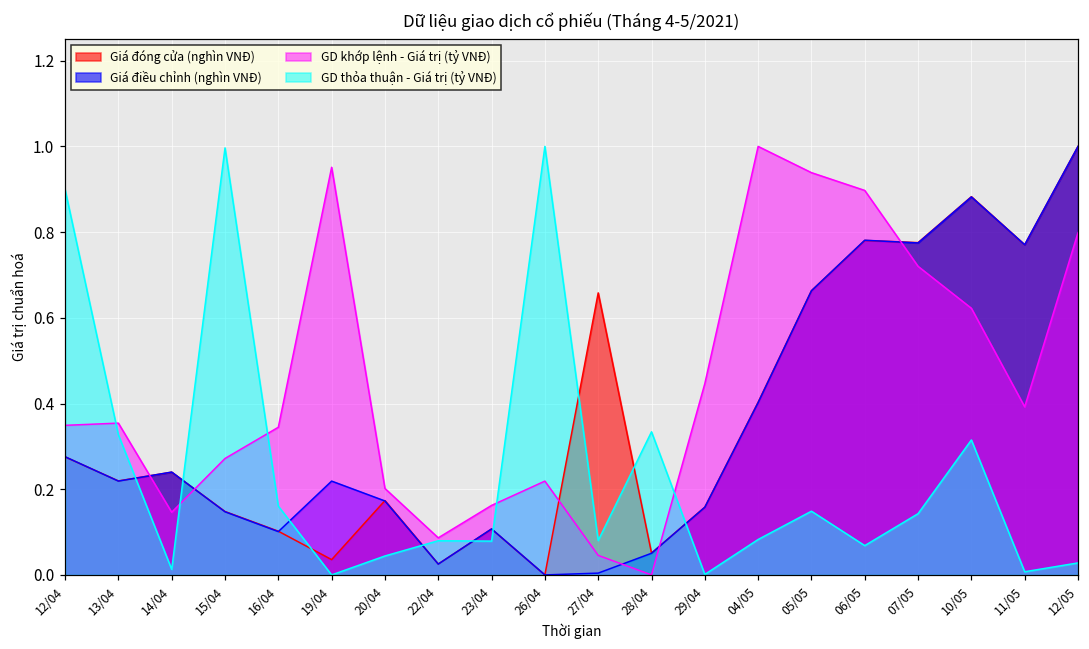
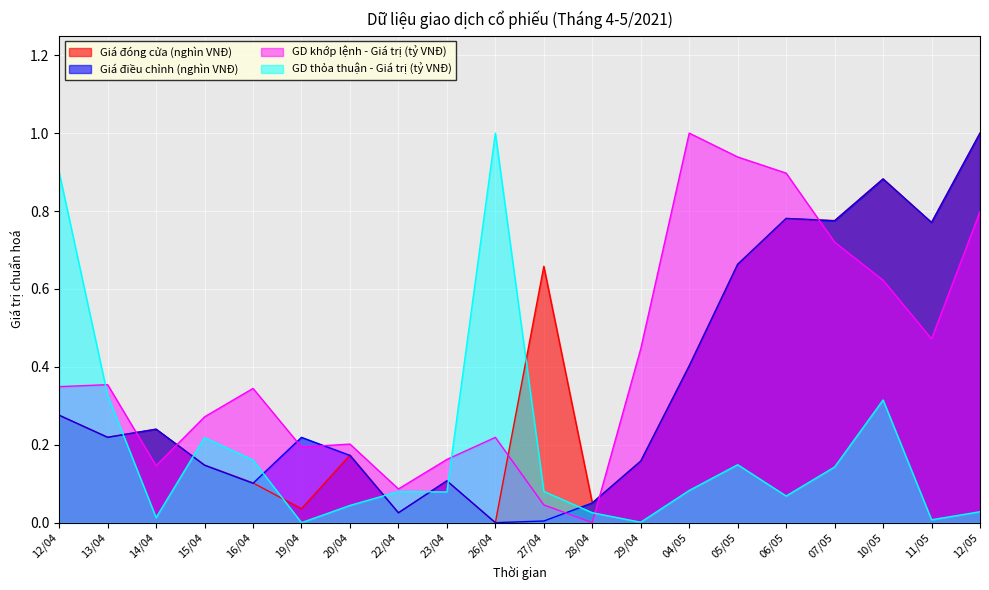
  {
    "Giá đóng cửa (nghìn VNĐ)": {
      "19/04": 0.04,
      "27/04": 0.66
    },
    "Giá điều chỉnh (nghìn VNĐ)": {
      "19/04": 0.22,
      "27/04": 0.00
    },
    "GD khớp lệnh - Giá trị (tỷ VNĐ)": {
      "12/04": 0.35,
      "13/04": 0.35,
      "14/04": 0.15,
      "15/04": 0.27,
      "16/04": 0.34,
-     "19/04": 0.95,
+     "19/04": 0.19,
      "20/04": 0.20,
      "22/04": 0.09,
      "23/04": 0.16,
      "26/04": 0.22,
      "27/04": 0.05,
      "28/04": 0.00,
      "29/04": 0.45,
      "04/05": 1.00,
      "05/05": 0.94,
      "06/05": 0.90,
      "07/05": 0.72,
      "10/05": 0.62,
-     "11/05": 0.39,
+     "11/05": 0.47,
      "12/05": 0.80
    },
    "GD thỏa thuận - Giá trị (tỷ VNĐ)": {
      "12/04": 0.90,
      "13/04": 0.33,
      "14/04": 0.01,
-     "15/04": 1.00,
+     "15/04": 0.22,
      "16/04": 0.16,
      "19/04": 0.00,
      "20/04": 0.04,
      "22/04": 0.08,
      "23/04": 0.08,
      "26/04": 1.00,
      "27/04": 0.08,
-     "28/04": 0.33,
+     "28/04": 0.03,
      "29/04": 0.00,
      "04/05": 0.08,
      "05/05": 0.15,
      "06/05": 0.07,
      "07/05": 0.14,
      "10/05": 0.31,
      "11/05": 0.01,
      "12/05": 0.03
    }
  }
